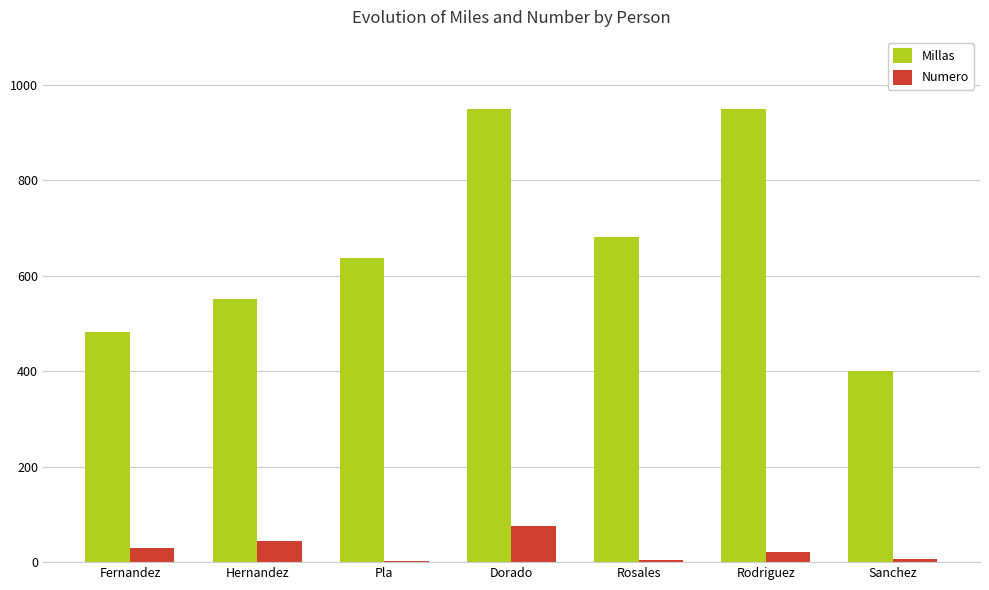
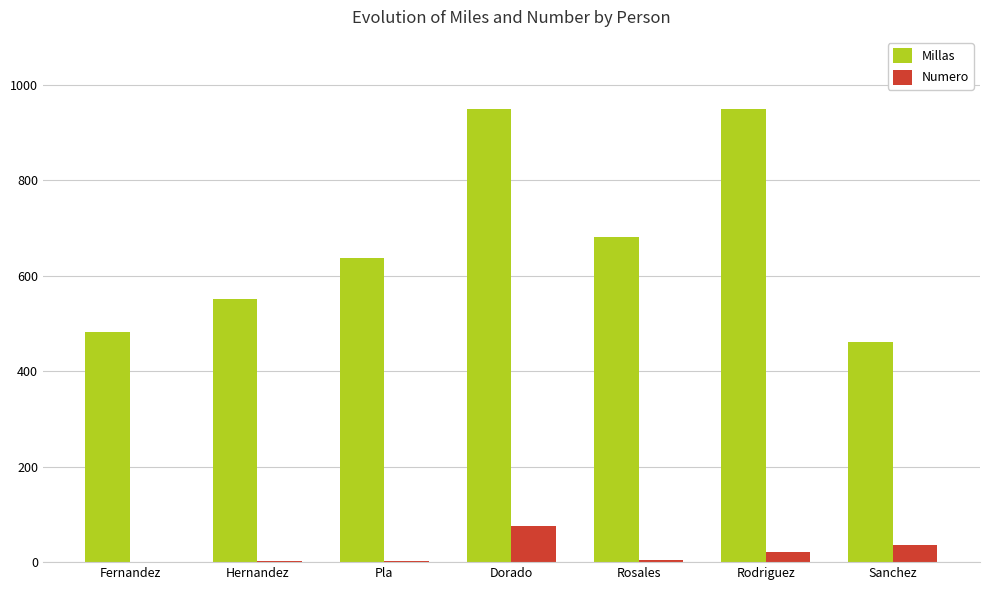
  {
    "Millas": {
      "Fernandez": 480,
      "Hernandez": 550,
      "Pla": 640,
      "Dorado": 950,
      "Rosales": 680,
      "Rodriguez": 950,
-     "Sanchez": 400
+     "Sanchez": 460
    },
    "Numero": {
-     "Fernandez": 30,
-     "Hernandez": 40,
+     "Fernandez": 0,
+     "Hernandez": 0,
      "Dorado": 80,
      "Rodriguez": 20,
-     "Sanchez": 10
+     "Sanchez": 40
    }
  }
